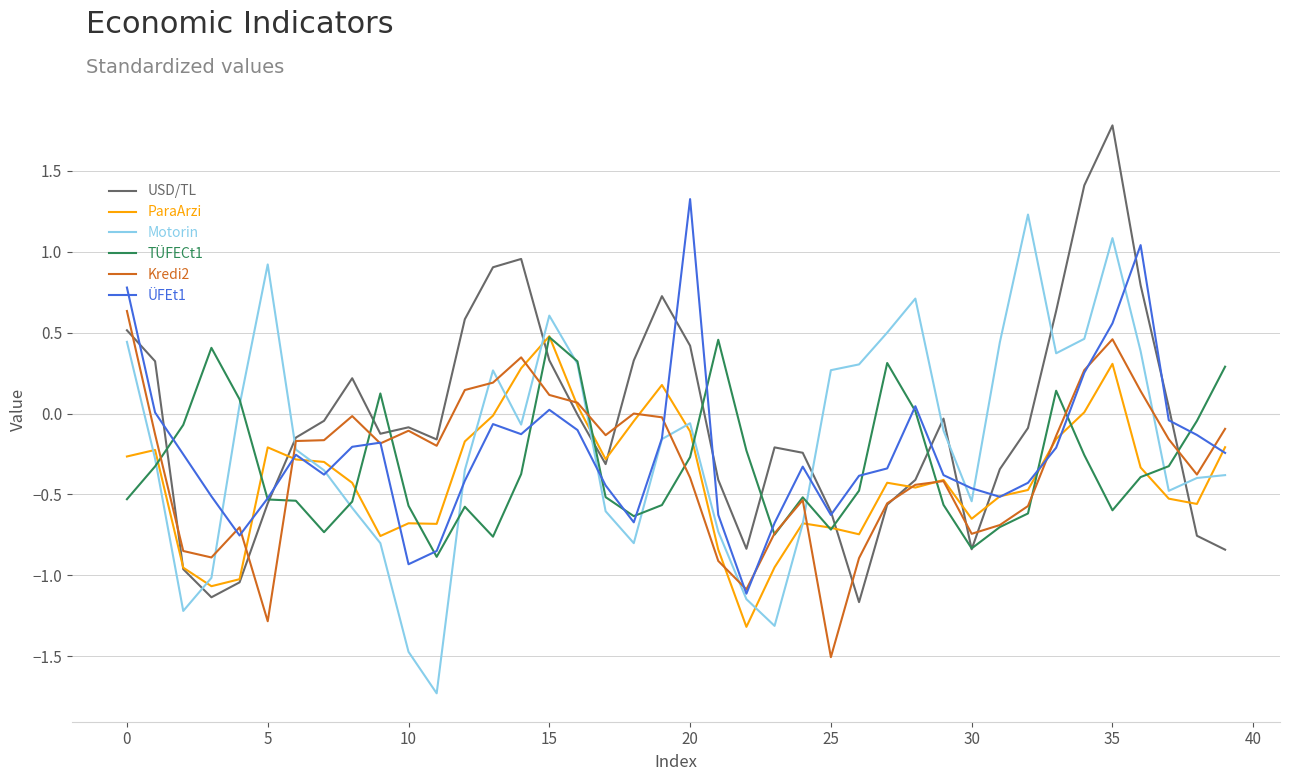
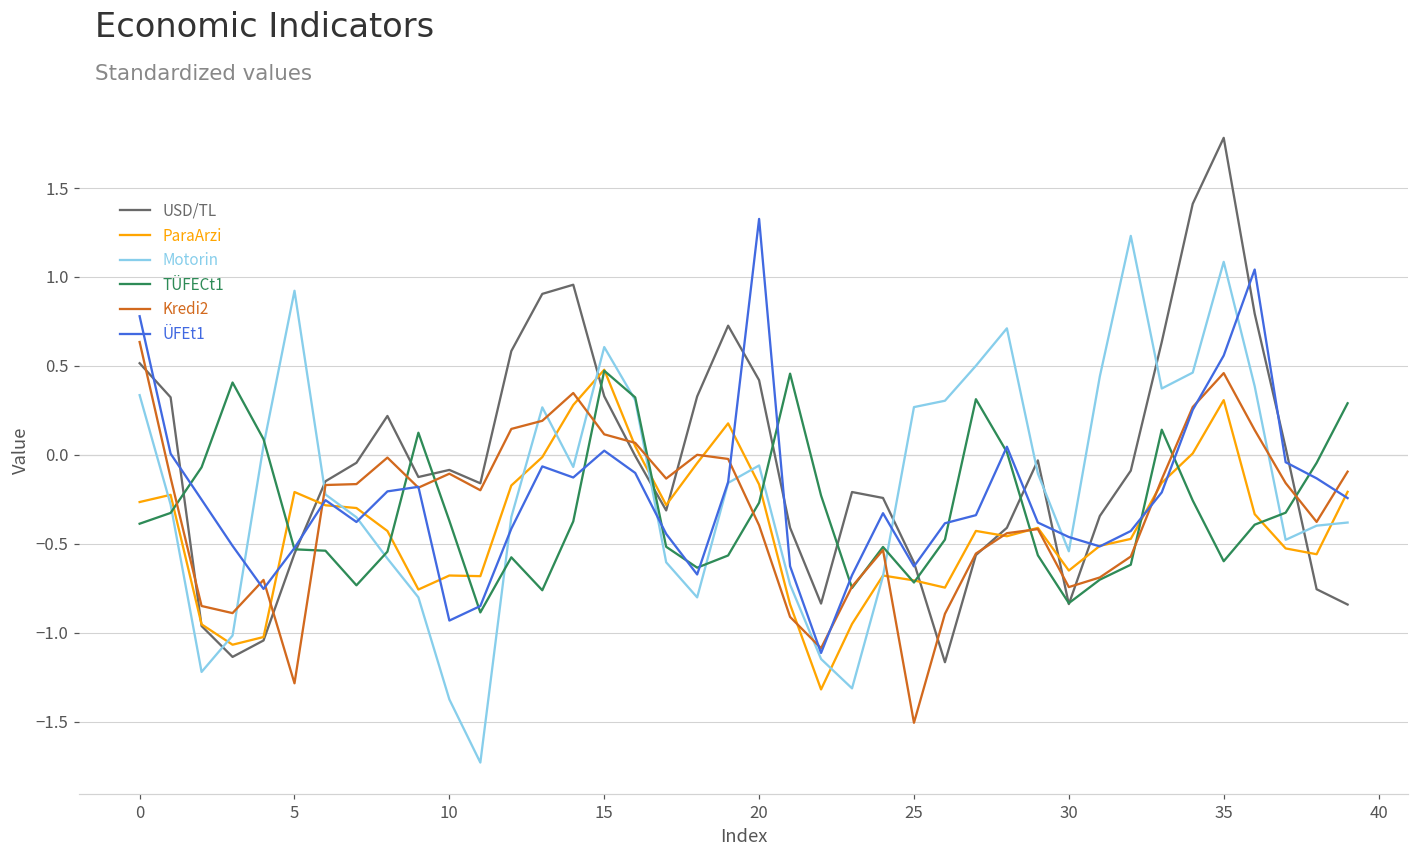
  {
    "USD/TL": {
      "0": 0.51,
      "5": -0.56,
      "10": -0.08,
      "15": 0.33,
      "20": 0.42,
      "25": -0.61,
      "35": 1.78
    },
    "ParaArzi": {
      "0": -0.27,
      "5": -0.21,
      "10": -0.68,
-     "20": -0.11,
+     "20": -0.17,
      "30": -0.65,
      "35": 0.31
    },
    "Motorin": {
-     "0": 0.44,
+     "0": 0.34,
      "5": 0.92,
-     "10": -1.47,
+     "10": -1.37,
      "15": 0.61,
      "20": -0.06,
      "25": 0.27,
      "30": -0.54,
      "35": 1.08
    },
    "TÜFECt1": {
-     "0": -0.53,
-     "10": -0.57,
+     "0": -0.39,
+     "10": -0.37,
      "20": -0.27,
      "35": -0.60
    },
    "Kredi2": {
      "0": 0.63,
      "5": -1.28,
      "10": -0.11,
      "15": 0.11,
      "20": -0.40,
      "25": -1.51,
      "30": -0.74,
      "35": 0.46
    },
    "ÜFEt1": {
      "0": 0.78,
      "10": -0.93,
      "15": 0.02,
      "20": 1.33,
      "25": -0.63,
      "30": -0.46,
      "35": 0.56
    }
  }
